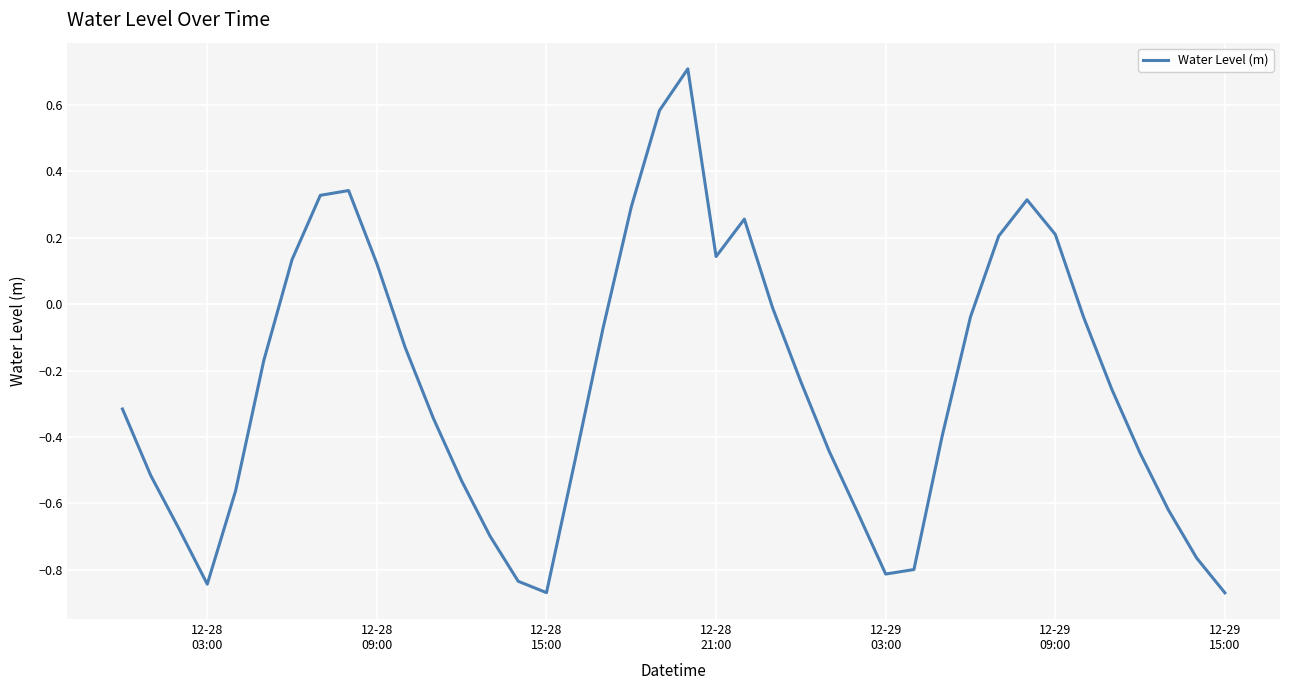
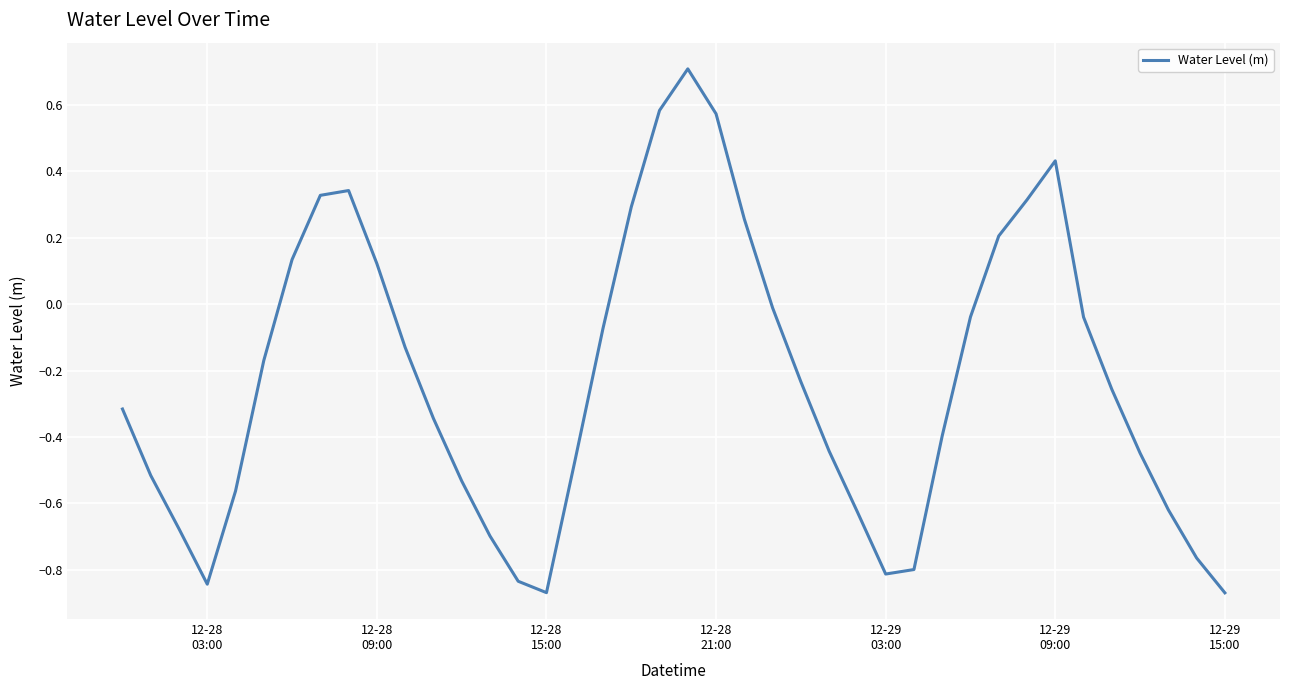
  {
    "12-28 03:00": -0.84,
    "12-28 09:00": 0.12,
    "12-28 15:00": -0.87,
-   "12-28 21:00": 0.14,
+   "12-28 21:00": 0.57,
    "12-29 03:00": -0.81,
-   "12-29 09:00": 0.21,
+   "12-29 09:00": 0.43,
    "12-29 15:00": -0.87
  }
